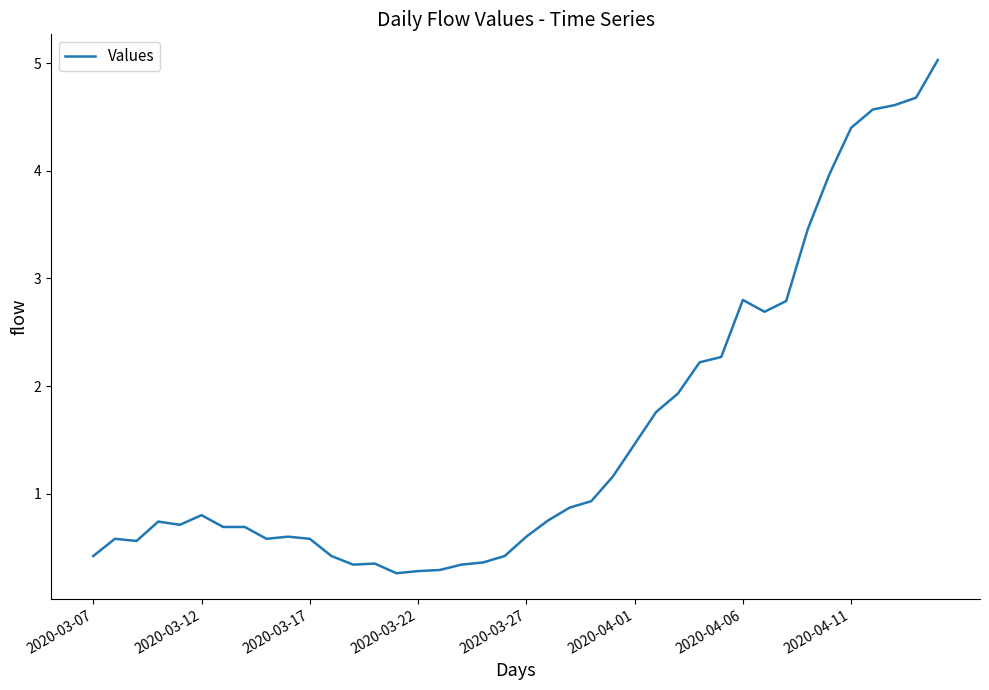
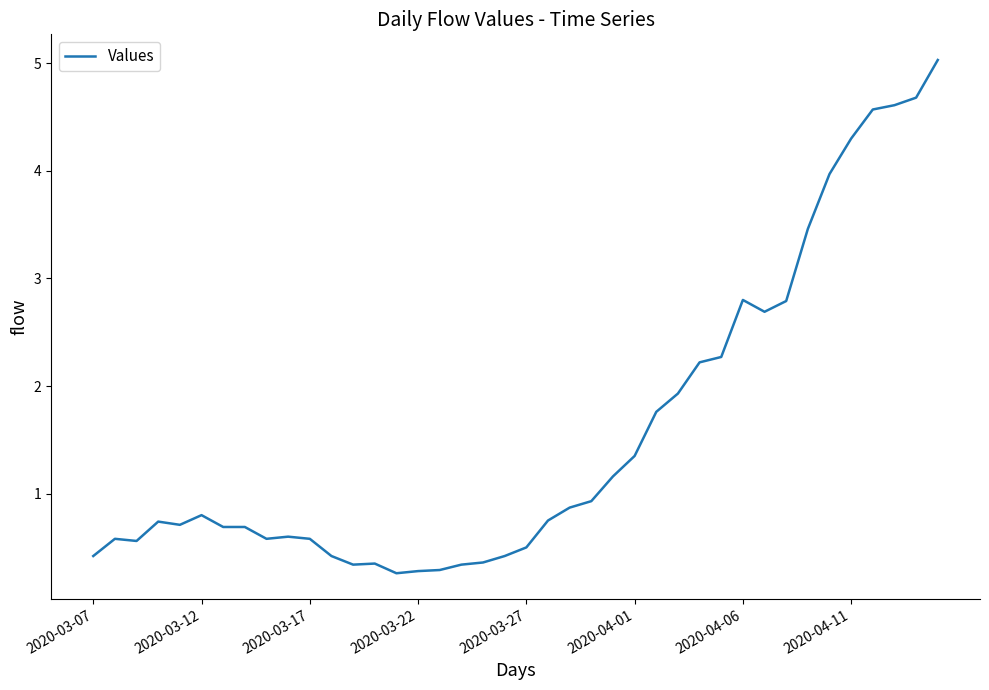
  {
    "2020-03-07": 0.42,
    "2020-03-12": 0.80,
    "2020-03-17": 0.58,
    "2020-03-22": 0.28,
-   "2020-03-27": 0.6,
-   "2020-04-01": 1.46,
+   "2020-03-27": 0.5,
+   "2020-04-01": 1.35,
    "2020-04-06": 2.80,
-   "2020-04-11": 4.4
+   "2020-04-11": 4.3
  }
